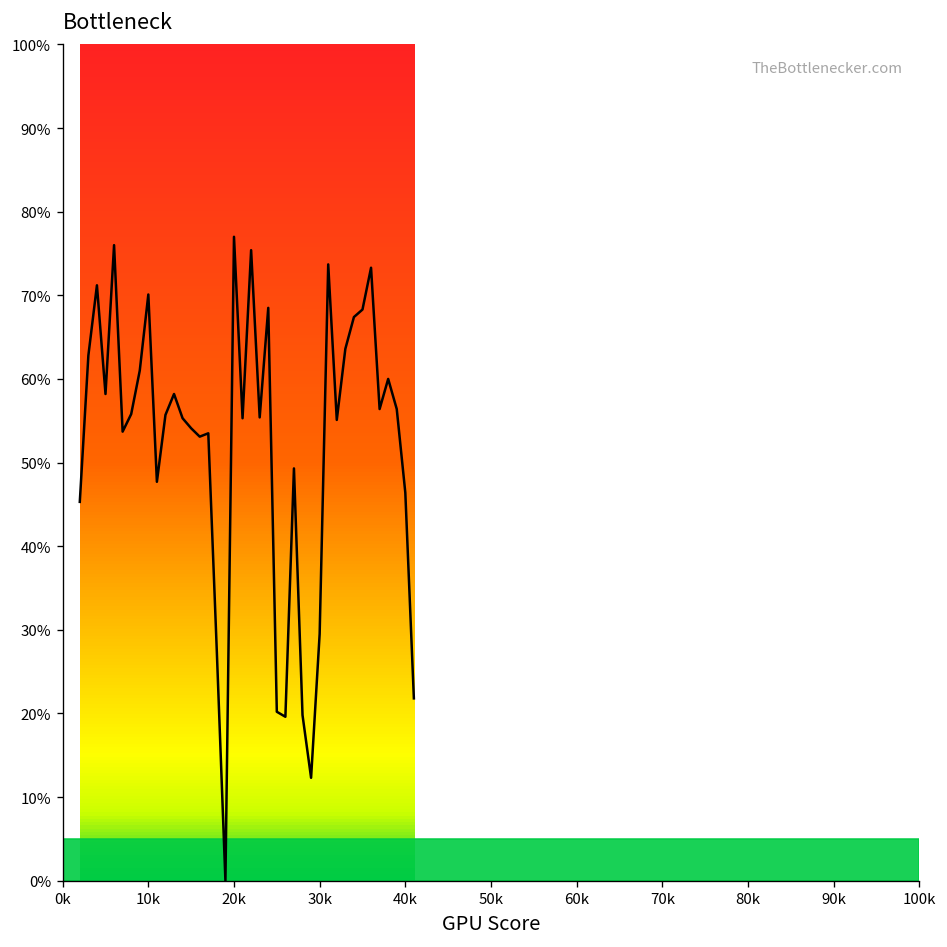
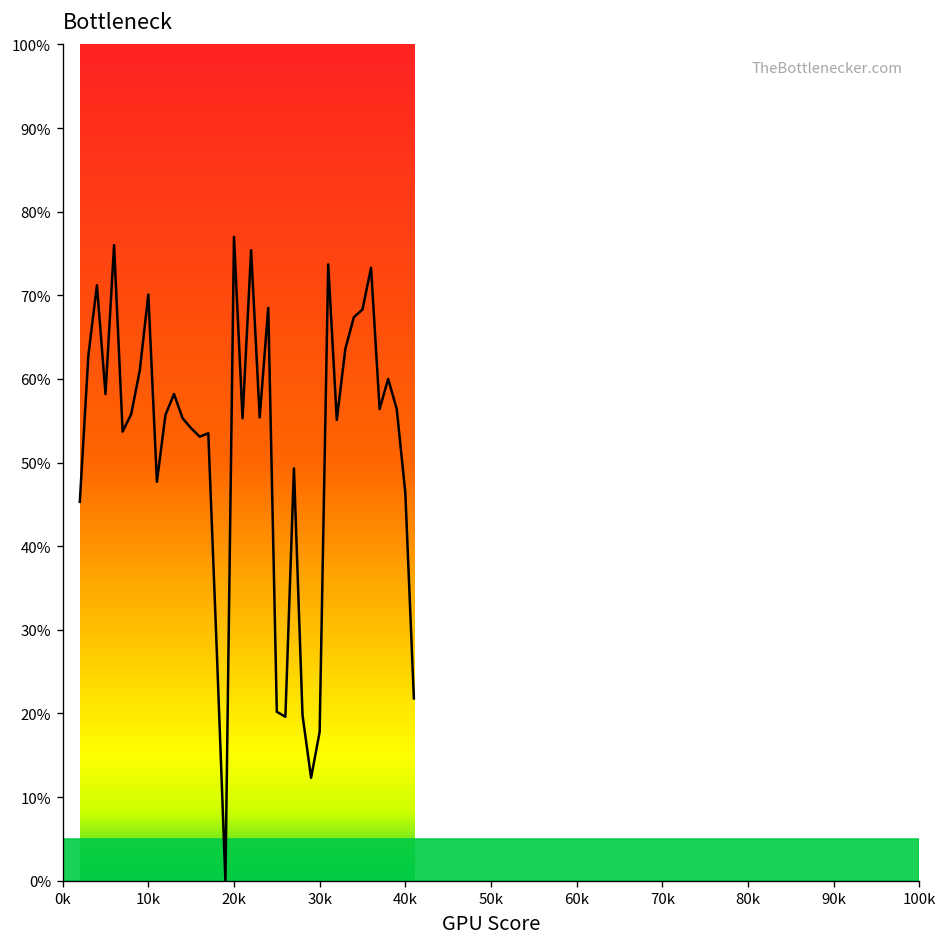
  {
    "10k": "70%",
    "20k": "77%",
-   "30k": "30%",
+   "30k": "18%",
    "40k": "46%"
  }
